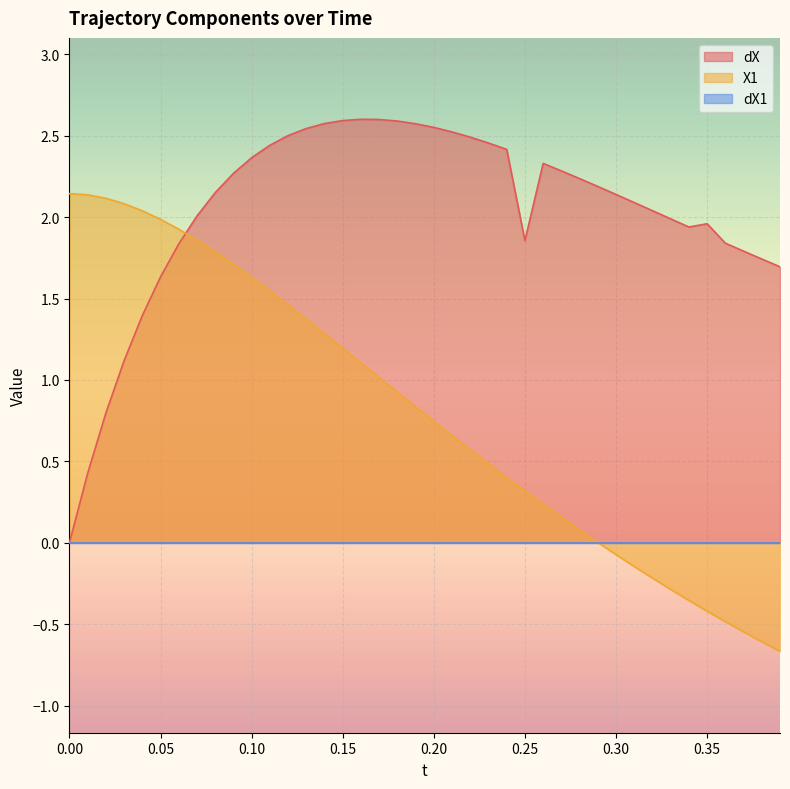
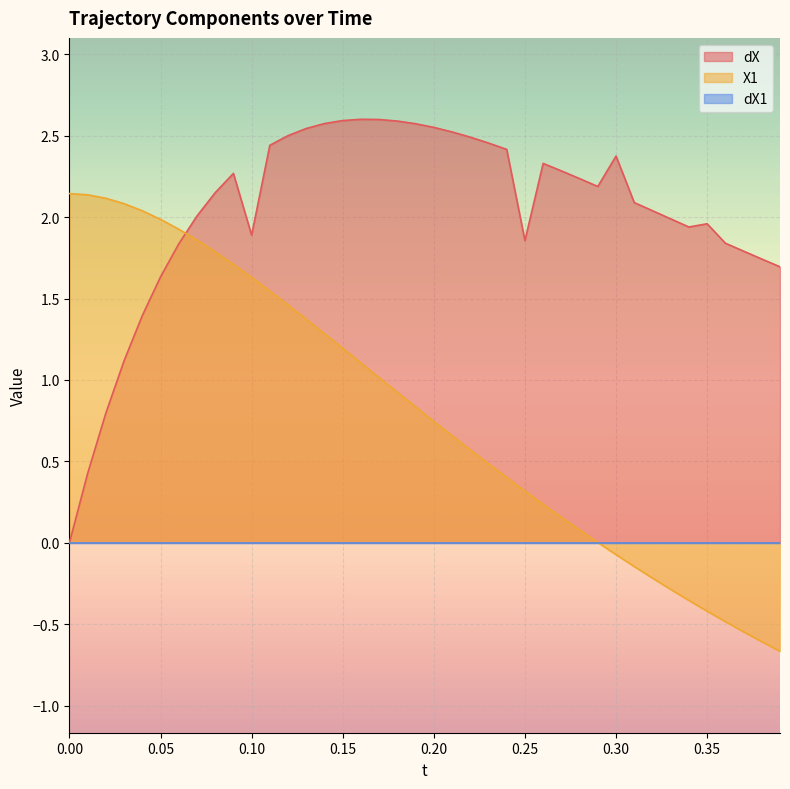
  {
    "dX": {
      "0.05": 1.63,
-     "0.10": 2.37,
+     "0.10": 1.89,
      "0.15": 2.59,
      "0.20": 2.55,
      "0.25": 1.86,
-     "0.30": 2.14,
+     "0.30": 2.38,
      "0.35": 1.96
    },
    "dX1": {
      "0.05": 0.00,
      "0.10": 0.00,
      "0.15": 0.00,
      "0.20": 0.00,
      "0.25": 0.00
    }
  }
